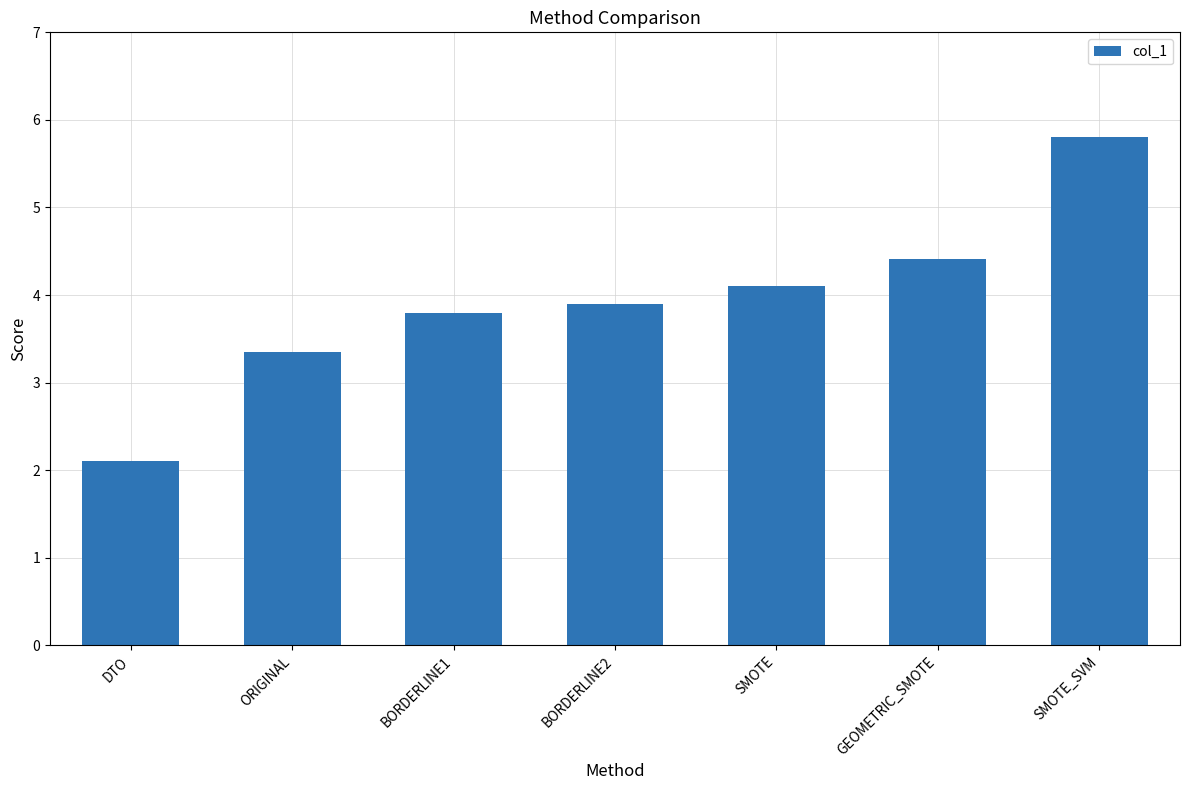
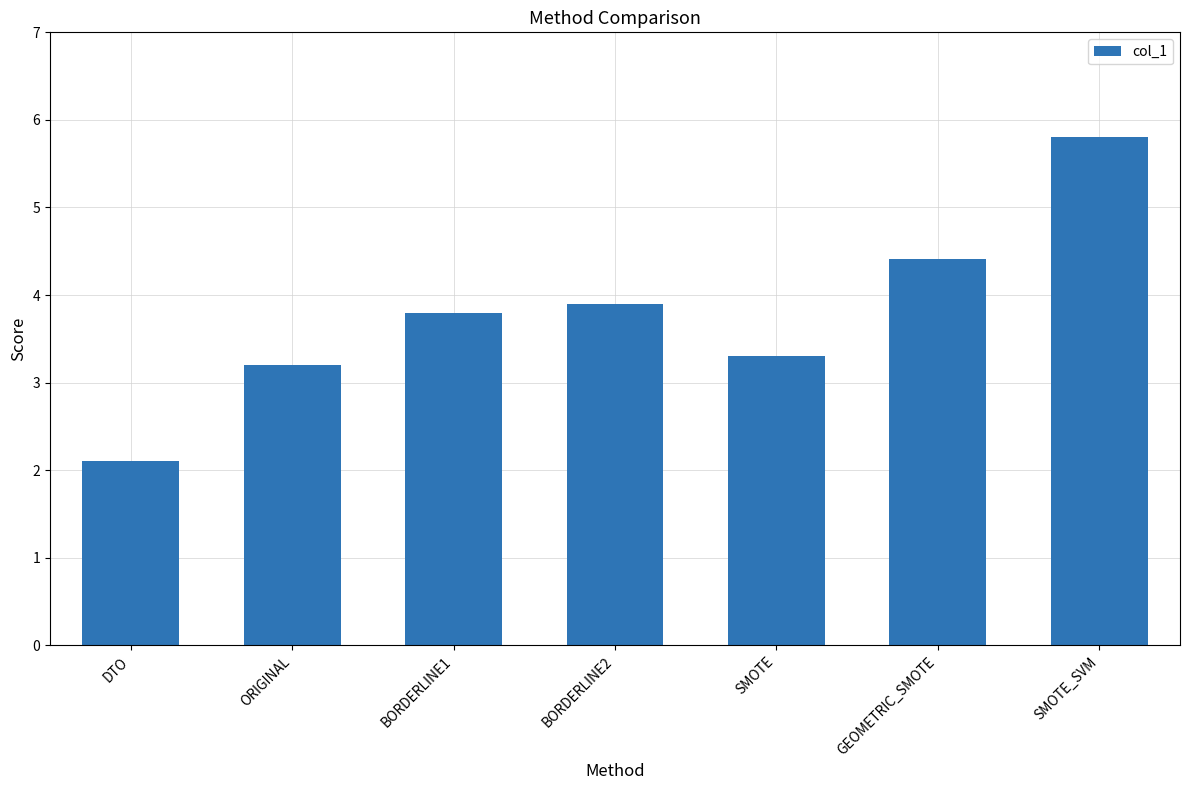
  {
    "DTO": 2.1,
-   "ORIGINAL": 3.4,
+   "ORIGINAL": 3.2,
    "BORDERLINE1": 3.8,
    "BORDERLINE2": 3.9,
-   "SMOTE": 4.1,
+   "SMOTE": 3.3,
    "GEOMETRIC_SMOTE": 4.4,
    "SMOTE_SVM": 5.8
  }
